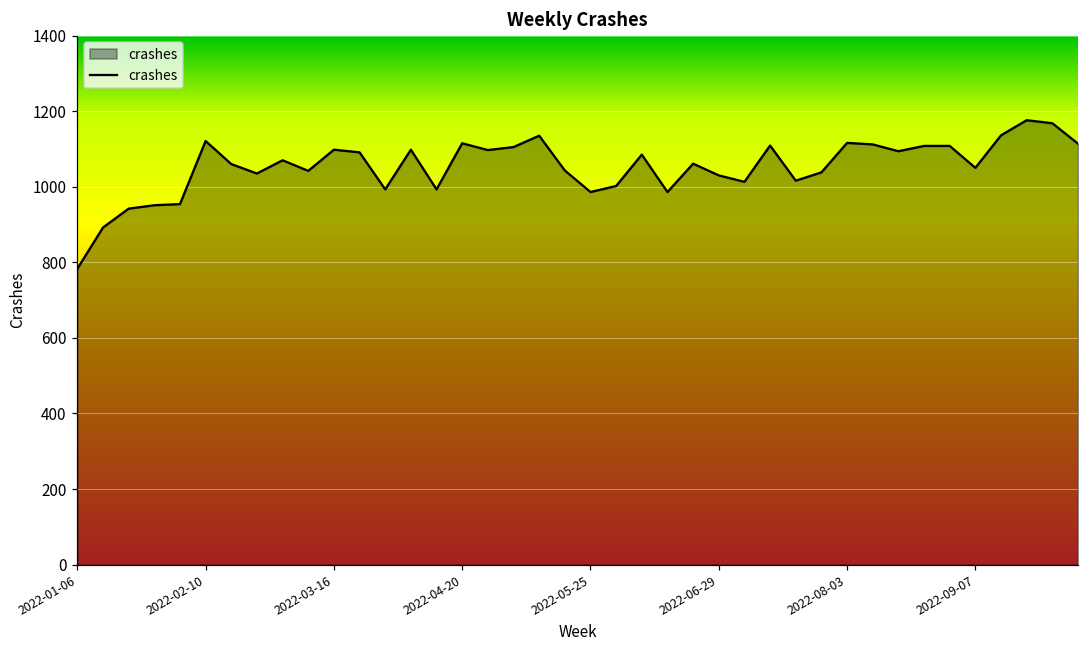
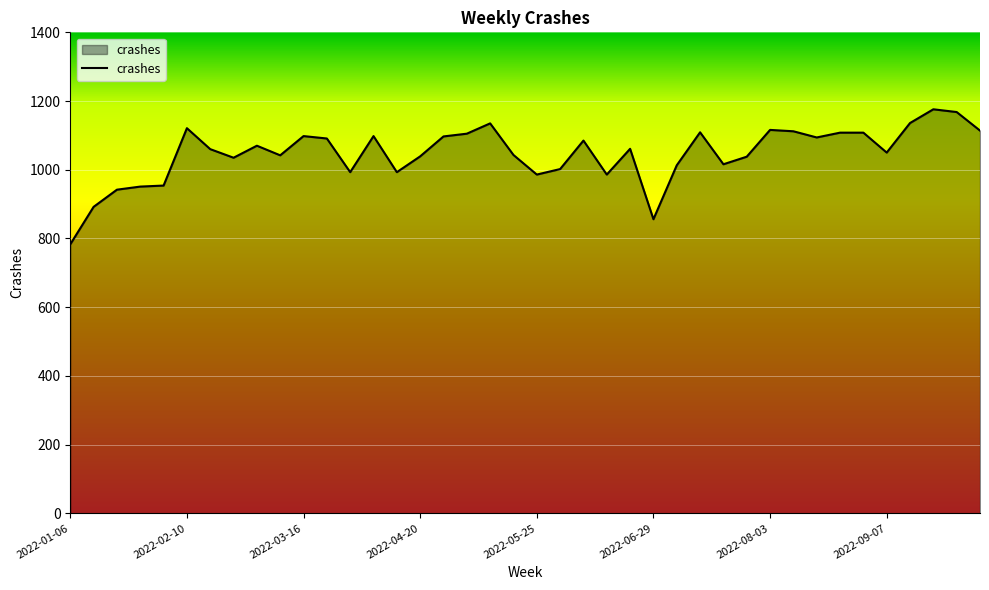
  {
    "2022-01-06": 780,
    "2022-02-10": 1120,
    "2022-03-16": 1100,
-   "2022-04-20": 1120,
+   "2022-04-20": 1040,
    "2022-05-25": 990,
-   "2022-06-29": 1030,
+   "2022-06-29": 860,
    "2022-08-03": 1120,
    "2022-09-07": 1050
  }
